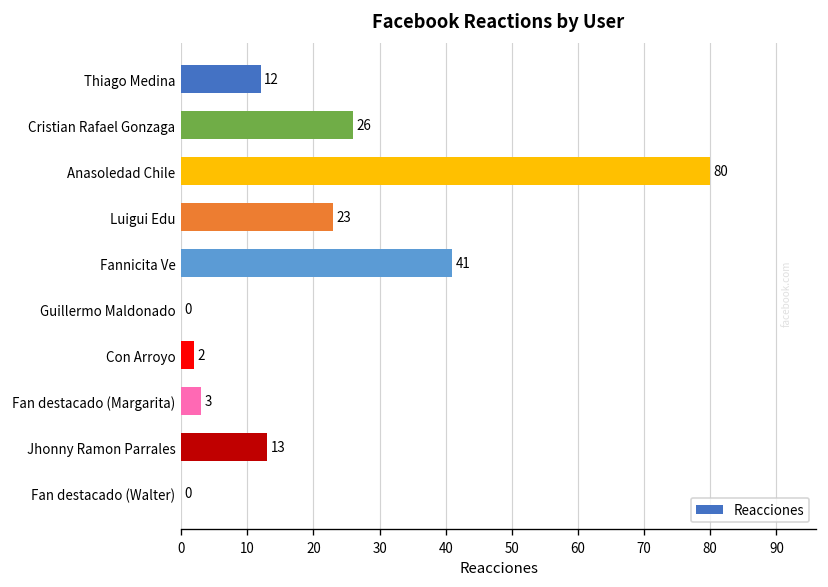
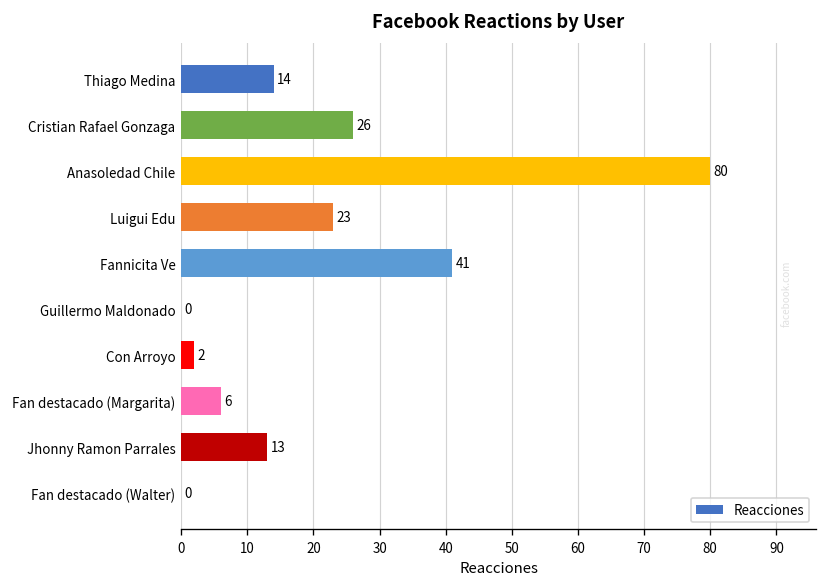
  {
-   "Thiago Medina": 12,
+   "Thiago Medina": 14,
    "Cristian Rafael Gonzaga": 26,
    "Anasoledad Chile": 80,
    "Luigui Edu": 23,
    "Fannicita Ve": 41,
    "Guillermo Maldonado": 0,
    "Con Arroyo": 2,
-   "Fan destacado (Margarita)": 3,
+   "Fan destacado (Margarita)": 6,
    "Jhonny Ramon Parrales": 13,
    "Fan destacado (Walter)": 0
  }
